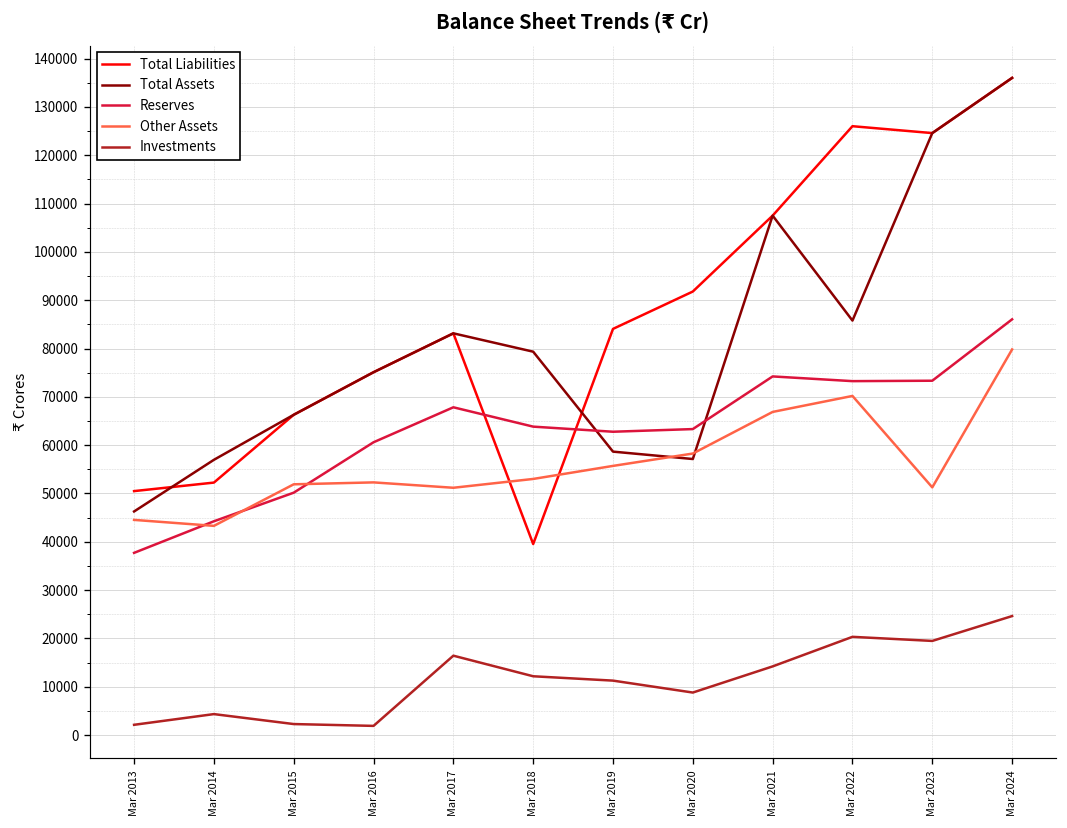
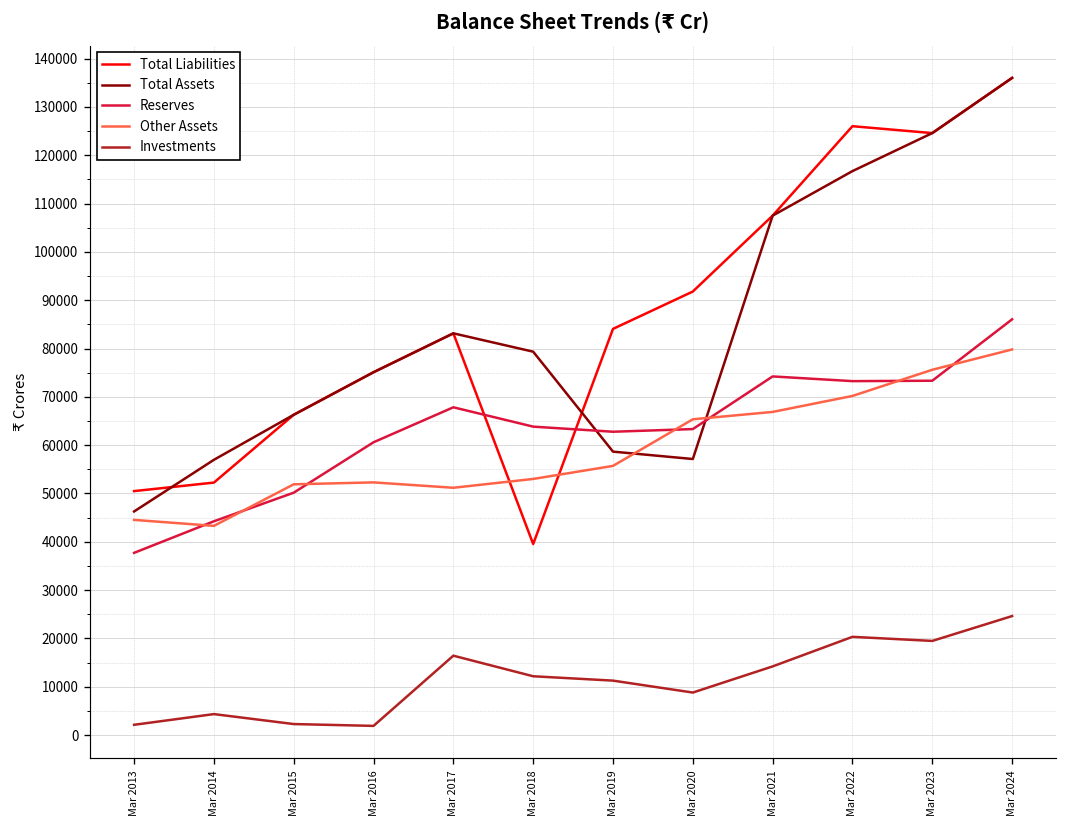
  {
    "Total Liabilities": {
      "Mar 2013": 50000,
      "Mar 2014": 52000,
      "Mar 2018": 40000,
      "Mar 2019": 84000,
      "Mar 2020": 92000,
      "Mar 2022": 126000
    },
    "Total Assets": {
      "Mar 2013": 46000,
      "Mar 2014": 57000,
      "Mar 2018": 79000,
      "Mar 2019": 59000,
      "Mar 2020": 57000,
-     "Mar 2022": 86000
+     "Mar 2022": 117000
    },
    "Other Assets": {
      "Mar 2013": 45000,
      "Mar 2014": 43000,
      "Mar 2015": 52000,
      "Mar 2016": 52000,
      "Mar 2017": 51000,
      "Mar 2018": 53000,
      "Mar 2019": 56000,
-     "Mar 2020": 58000,
+     "Mar 2020": 65000,
      "Mar 2021": 67000,
      "Mar 2022": 70000,
-     "Mar 2023": 51000,
+     "Mar 2023": 76000,
      "Mar 2024": 80000
    }
  }
